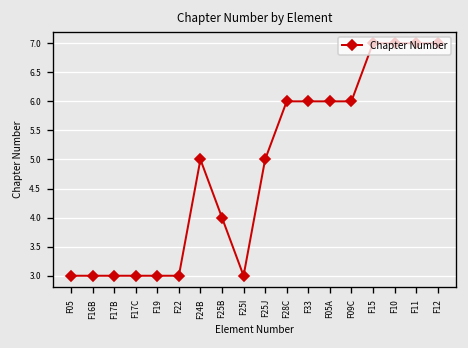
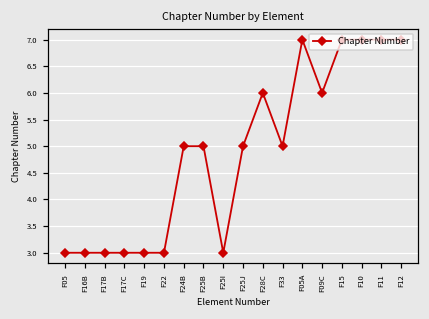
  {
    "F05": 3,
    "F16B": 3,
    "F17B": 3,
    "F17C": 3,
    "F19": 3,
    "F22": 3,
    "F24B": 5,
-   "F25B": 4,
+   "F25B": 5,
    "F25I": 3,
    "F25J": 5,
    "F28C": 6,
-   "F33": 6,
-   "F05A": 6,
+   "F33": 5,
+   "F05A": 7,
    "F09C": 6
  }
